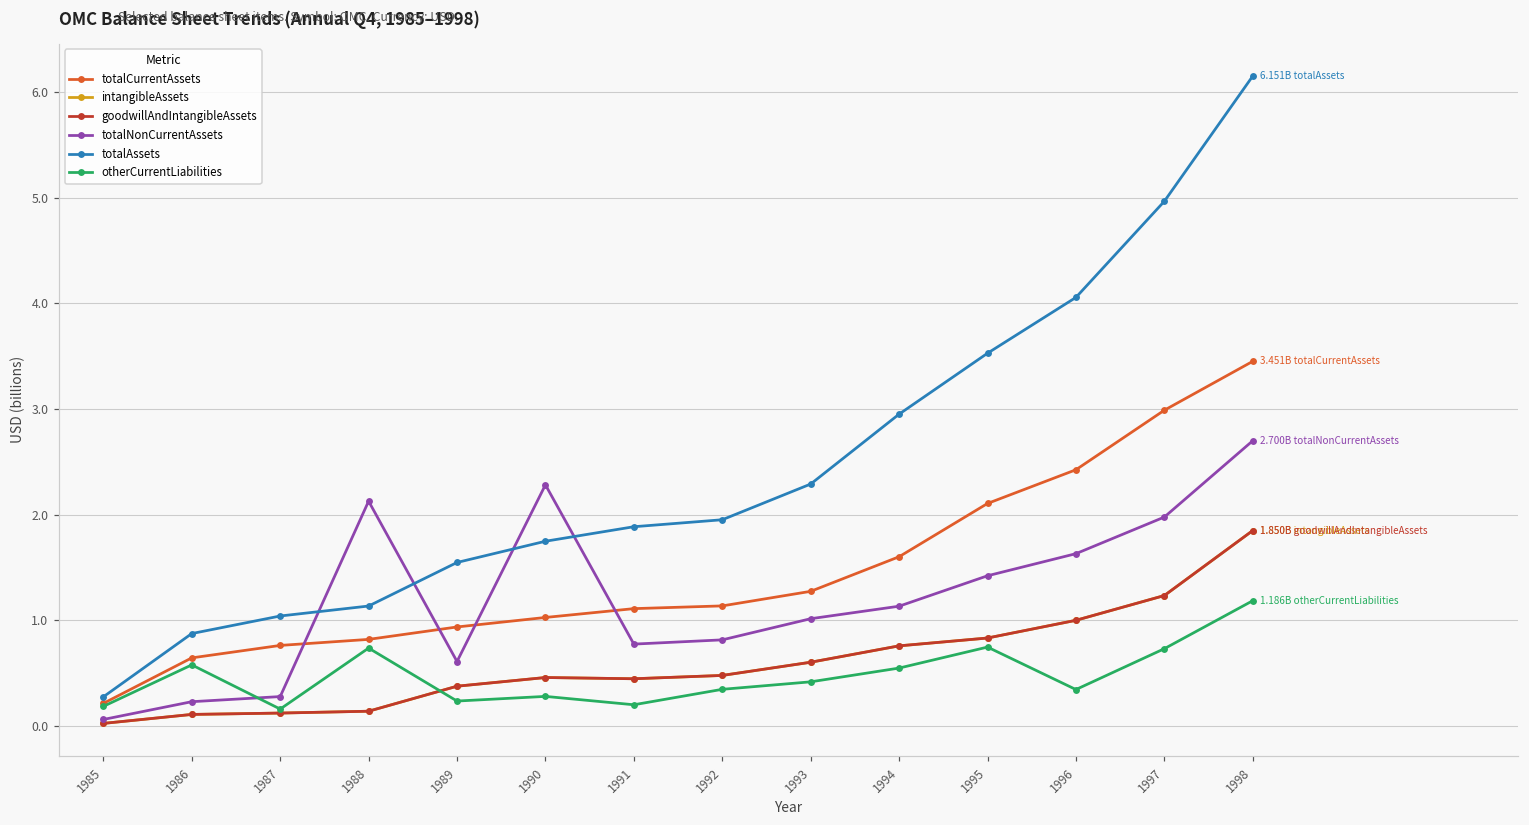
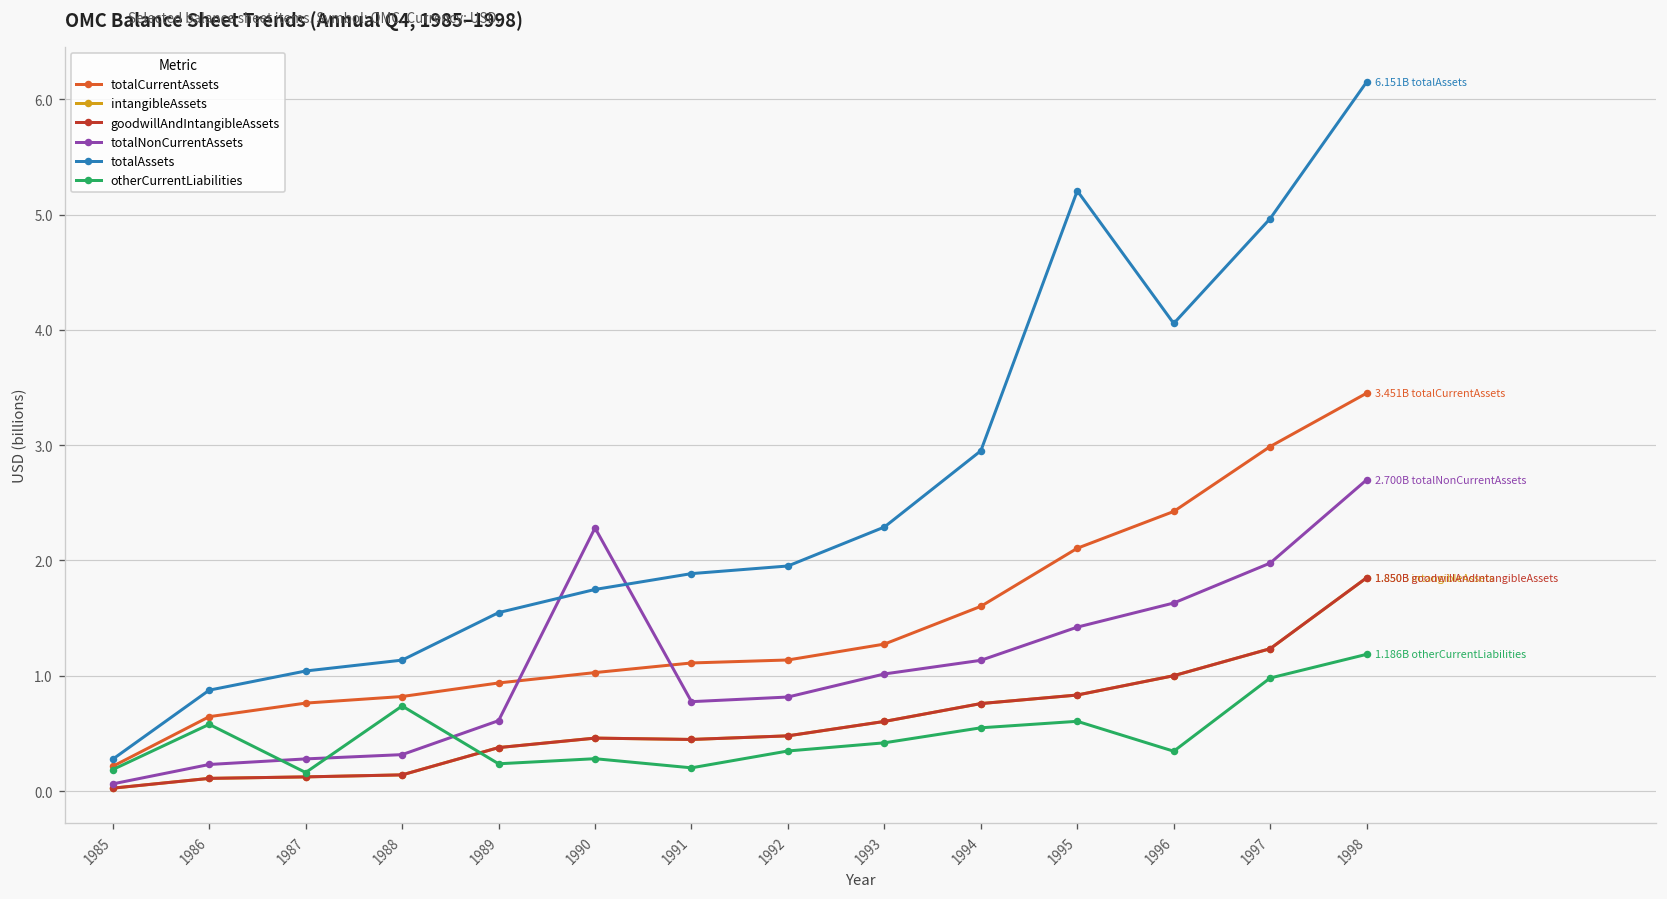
  {
    "totalNonCurrentAssets": {
      "1985": 0.1,
      "1986": 0.2,
      "1987": 0.3,
-     "1988": 2.1,
+     "1988": 0.3,
      "1989": 0.6,
      "1990": 2.3,
      "1991": 0.8,
      "1992": 0.8,
      "1993": 1.0,
      "1994": 1.1,
      "1995": 1.4,
      "1996": 1.6,
      "1997": 2.0
    },
    "totalAssets": {
      "1985": 0.3,
      "1986": 0.9,
      "1987": 1.0,
      "1988": 1.1,
      "1989": 1.5,
      "1990": 1.7,
      "1991": 1.9,
      "1992": 2.0,
      "1993": 2.3,
      "1994": 3.0,
-     "1995": 3.5,
+     "1995": 5.2,
      "1996": 4.1,
      "1997": 5.0
    },
    "otherCurrentLiabilities": {
      "1985": 0.2,
      "1986": 0.6,
      "1987": 0.2,
      "1988": 0.7,
      "1989": 0.2,
      "1990": 0.3,
      "1991": 0.2,
      "1992": 0.3,
      "1993": 0.4,
      "1994": 0.5,
-     "1995": 0.7,
+     "1995": 0.6,
      "1996": 0.3,
-     "1997": 0.7
+     "1997": 1.0
    }
  }
